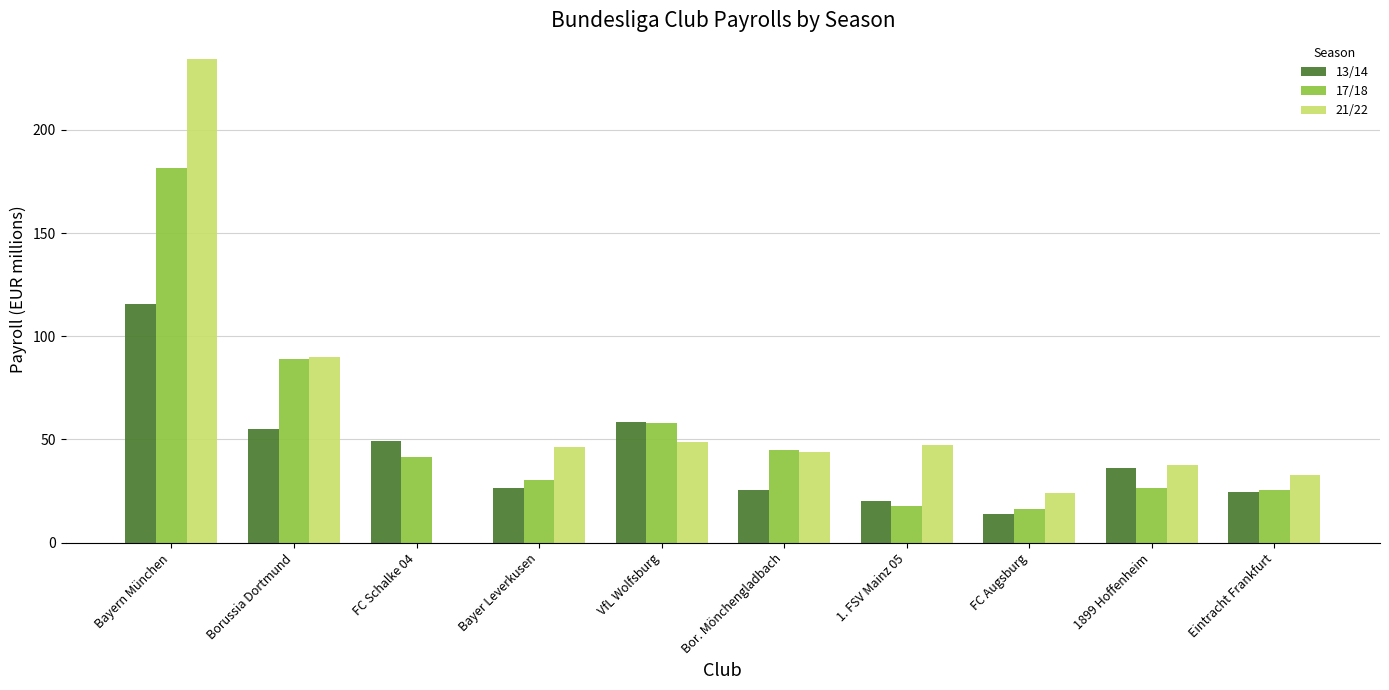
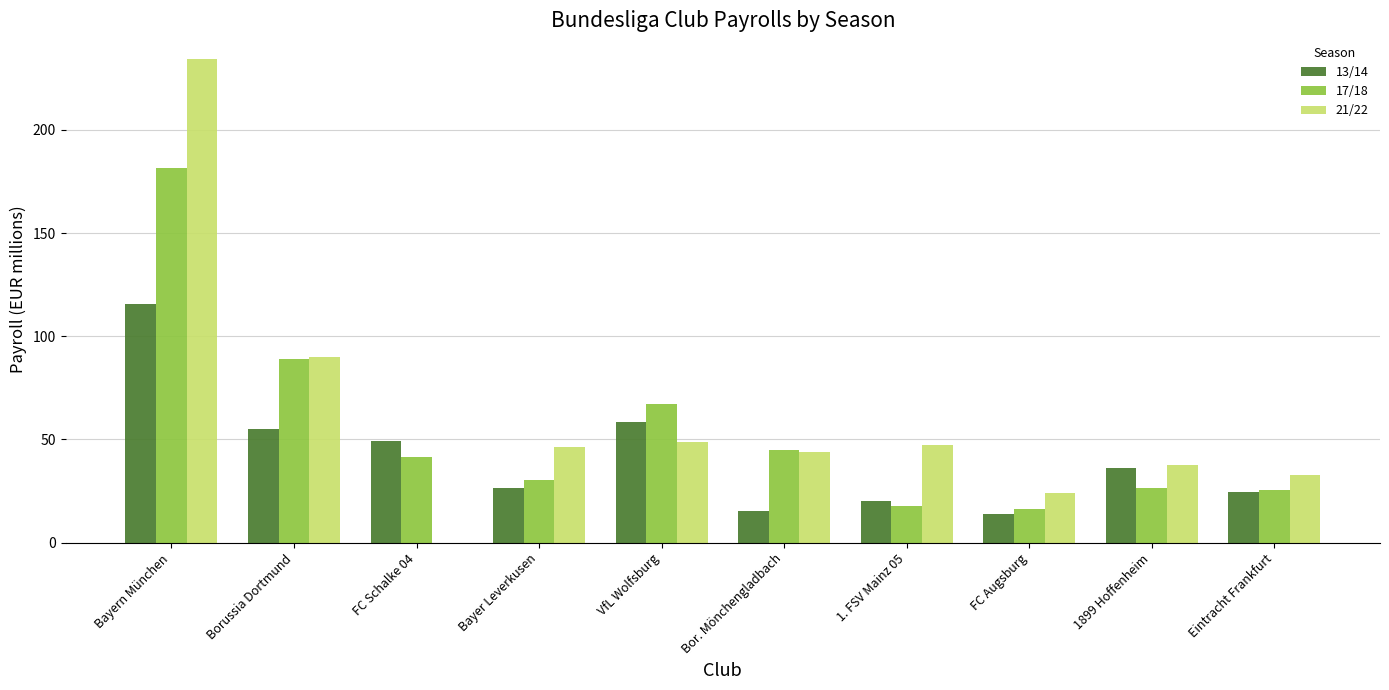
  {
    "13/14": {
      "Bayern München": 116,
      "Borussia Dortmund": 55,
      "FC Schalke 04": 49,
      "Bayer Leverkusen": 26,
      "VfL Wolfsburg": 59,
-     "Bor. Mönchengladbach": 26,
+     "Bor. Mönchengladbach": 15,
      "1. FSV Mainz 05": 20,
      "FC Augsburg": 14,
      "1899 Hoffenheim": 36,
      "Eintracht Frankfurt": 24
    },
    "17/18": {
      "Bayern München": 182,
      "Borussia Dortmund": 89,
      "FC Schalke 04": 42,
      "Bayer Leverkusen": 30,
-     "VfL Wolfsburg": 58,
+     "VfL Wolfsburg": 67,
      "Bor. Mönchengladbach": 45,
      "1. FSV Mainz 05": 18,
      "FC Augsburg": 17,
      "1899 Hoffenheim": 27,
      "Eintracht Frankfurt": 26
    },
    "21/22": {
      "Bayern München": 234,
      "Borussia Dortmund": 90,
      "FC Schalke 04": 0,
      "Bayer Leverkusen": 47,
      "VfL Wolfsburg": 49,
      "Bor. Mönchengladbach": 44,
      "1. FSV Mainz 05": 47,
      "FC Augsburg": 24,
      "1899 Hoffenheim": 38,
      "Eintracht Frankfurt": 33
    }
  }
